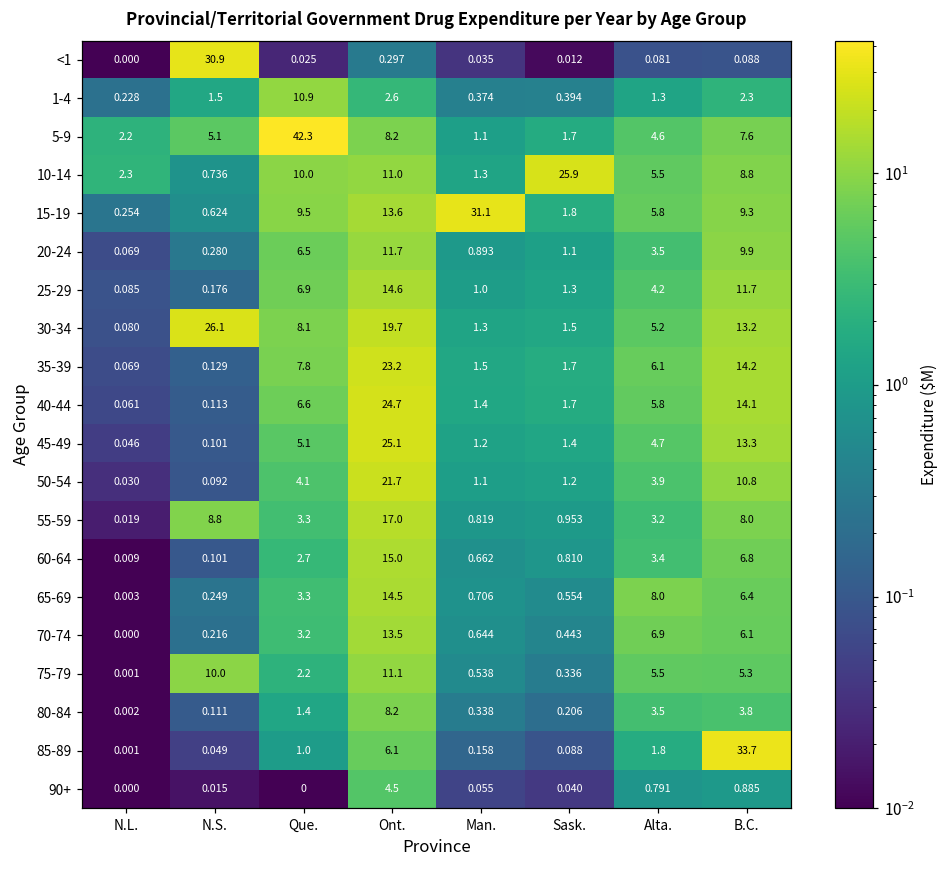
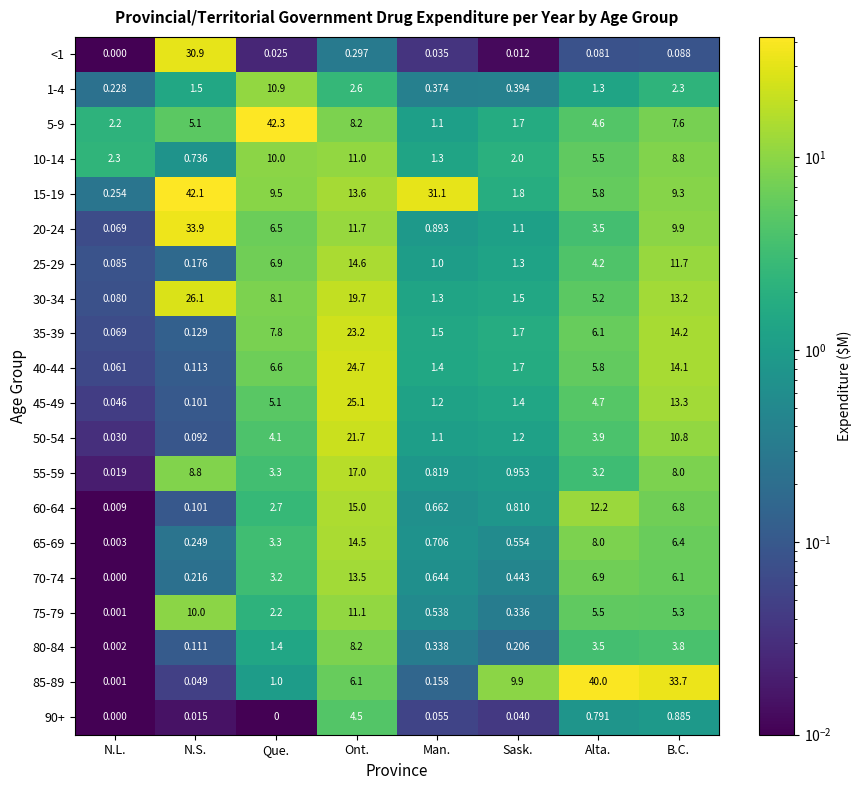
  {
    "<1": {
      "N.L.": 0.000,
      "N.S.": 30.9,
      "Que.": 0.025,
      "Ont.": 0.297,
      "Man.": 0.035,
      "Sask.": 0.012,
      "Alta.": 0.081,
      "B.C.": 0.088
    },
    "1-4": {
      "N.L.": 0.228,
      "N.S.": 1.5,
      "Que.": 10.9,
      "Ont.": 2.6,
      "Man.": 0.374,
      "Sask.": 0.394,
      "Alta.": 1.3,
      "B.C.": 2.3
    },
    "5-9": {
      "N.L.": 2.2,
      "N.S.": 5.1,
      "Que.": 42.3,
      "Ont.": 8.2,
      "Man.": 1.1,
      "Sask.": 1.7,
      "Alta.": 4.6,
      "B.C.": 7.6
    },
    "10-14": {
      "N.L.": 2.3,
      "N.S.": 0.736,
      "Que.": 10.0,
      "Ont.": 11.0,
      "Man.": 1.3,
-     "Sask.": 25.9,
+     "Sask.": 2.0,
      "Alta.": 5.5,
      "B.C.": 8.8
    },
    "15-19": {
      "N.L.": 0.254,
-     "N.S.": 0.624,
+     "N.S.": 42.1,
      "Que.": 9.5,
      "Ont.": 13.6,
      "Man.": 31.1,
      "Sask.": 1.8,
      "Alta.": 5.8,
      "B.C.": 9.3
    },
    "20-24": {
      "N.L.": 0.069,
-     "N.S.": 0.280,
+     "N.S.": 33.9,
      "Que.": 6.5,
      "Ont.": 11.7,
      "Man.": 0.893,
      "Sask.": 1.1,
      "Alta.": 3.5,
      "B.C.": 9.9
    },
    "25-29": {
      "N.L.": 0.085,
      "N.S.": 0.176,
      "Que.": 6.9,
      "Ont.": 14.6,
      "Man.": 1.0,
      "Sask.": 1.3,
      "Alta.": 4.2,
      "B.C.": 11.7
    },
    "30-34": {
      "N.L.": 0.080,
      "N.S.": 26.1,
      "Que.": 8.1,
      "Ont.": 19.7,
      "Man.": 1.3,
      "Sask.": 1.5,
      "Alta.": 5.2,
      "B.C.": 13.2
    },
    "35-39": {
      "N.L.": 0.069,
      "N.S.": 0.129,
      "Que.": 7.8,
      "Ont.": 23.2,
      "Man.": 1.5,
      "Sask.": 1.7,
      "Alta.": 6.1,
      "B.C.": 14.2
    },
    "40-44": {
      "N.L.": 0.061,
      "N.S.": 0.113,
      "Que.": 6.6,
      "Ont.": 24.7,
      "Man.": 1.4,
      "Sask.": 1.7,
      "Alta.": 5.8,
      "B.C.": 14.1
    },
    "45-49": {
      "N.L.": 0.046,
      "N.S.": 0.101,
      "Que.": 5.1,
      "Ont.": 25.1,
      "Man.": 1.2,
      "Sask.": 1.4,
      "Alta.": 4.7,
      "B.C.": 13.3
    },
    "50-54": {
      "N.L.": 0.030,
      "N.S.": 0.092,
      "Que.": 4.1,
      "Ont.": 21.7,
      "Man.": 1.1,
      "Sask.": 1.2,
      "Alta.": 3.9,
      "B.C.": 10.8
    },
    "55-59": {
      "N.L.": 0.019,
      "N.S.": 8.8,
      "Que.": 3.3,
      "Ont.": 17.0,
      "Man.": 0.819,
      "Sask.": 0.953,
      "Alta.": 3.2,
      "B.C.": 8.0
    },
    "60-64": {
      "N.L.": 0.009,
      "N.S.": 0.101,
      "Que.": 2.7,
      "Ont.": 15.0,
      "Man.": 0.662,
      "Sask.": 0.810,
-     "Alta.": 3.4,
+     "Alta.": 12.2,
      "B.C.": 6.8
    },
    "65-69": {
      "N.L.": 0.003,
      "N.S.": 0.249,
      "Que.": 3.3,
      "Ont.": 14.5,
      "Man.": 0.706,
      "Sask.": 0.554,
      "Alta.": 8.0,
      "B.C.": 6.4
    },
    "70-74": {
      "N.L.": 0.000,
      "N.S.": 0.216,
      "Que.": 3.2,
      "Ont.": 13.5,
      "Man.": 0.644,
      "Sask.": 0.443,
      "Alta.": 6.9,
      "B.C.": 6.1
    },
    "75-79": {
      "N.L.": 0.001,
      "N.S.": 10.0,
      "Que.": 2.2,
      "Ont.": 11.1,
      "Man.": 0.538,
      "Sask.": 0.336,
      "Alta.": 5.5,
      "B.C.": 5.3
    },
    "80-84": {
      "N.L.": 0.002,
      "N.S.": 0.111,
      "Que.": 1.4,
      "Ont.": 8.2,
      "Man.": 0.338,
      "Sask.": 0.206,
      "Alta.": 3.5,
      "B.C.": 3.8
    },
    "85-89": {
      "N.L.": 0.001,
      "N.S.": 0.049,
      "Que.": 1.0,
      "Ont.": 6.1,
      "Man.": 0.158,
-     "Sask.": 0.088,
-     "Alta.": 1.8,
+     "Sask.": 9.9,
+     "Alta.": 40.0,
      "B.C.": 33.7
    },
    "90+": {
      "N.L.": 0.000,
      "N.S.": 0.015,
      "Que.": 0,
      "Ont.": 4.5,
      "Man.": 0.055,
      "Sask.": 0.040,
      "Alta.": 0.791,
      "B.C.": 0.885
    }
  }
